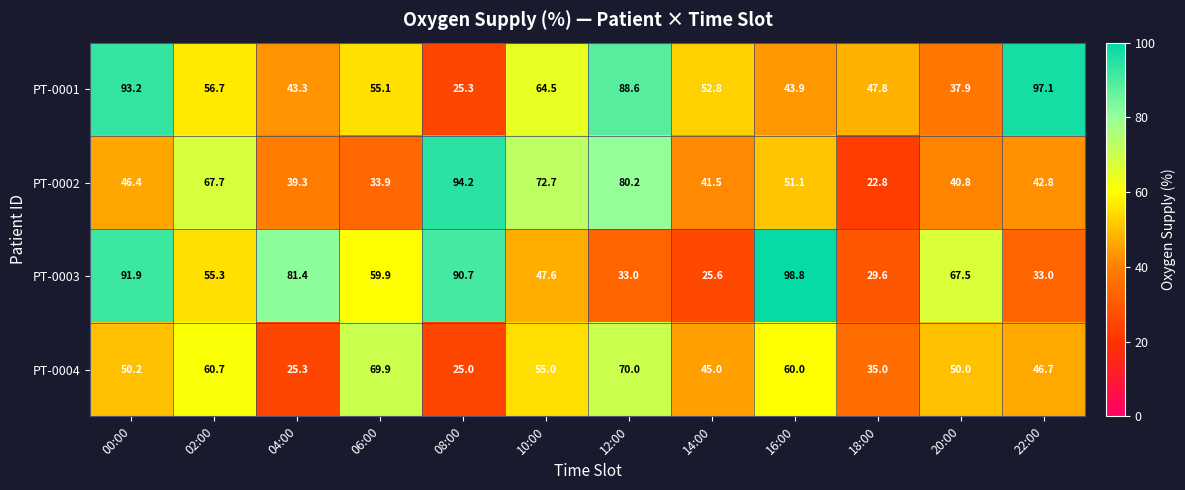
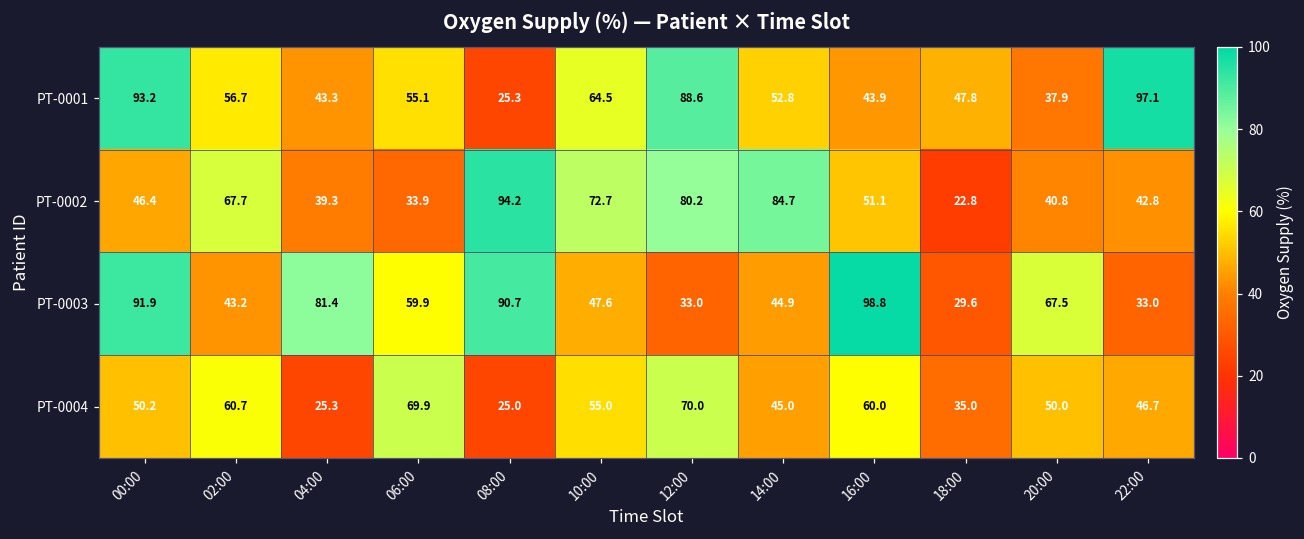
  {
    "PT-0001": {
      "00:00": 93.2,
      "02:00": 56.7,
      "04:00": 43.3,
      "06:00": 55.1,
      "08:00": 25.3,
      "10:00": 64.5,
      "12:00": 88.6,
      "14:00": 52.8,
      "16:00": 43.9,
      "18:00": 47.8,
      "20:00": 37.9,
      "22:00": 97.1
    },
    "PT-0002": {
      "00:00": 46.4,
      "02:00": 67.7,
      "04:00": 39.3,
      "06:00": 33.9,
      "08:00": 94.2,
      "10:00": 72.7,
      "12:00": 80.2,
-     "14:00": 41.5,
+     "14:00": 84.7,
      "16:00": 51.1,
      "18:00": 22.8,
      "20:00": 40.8,
      "22:00": 42.8
    },
    "PT-0003": {
      "00:00": 91.9,
-     "02:00": 55.3,
+     "02:00": 43.2,
      "04:00": 81.4,
      "06:00": 59.9,
      "08:00": 90.7,
      "10:00": 47.6,
      "12:00": 33.0,
-     "14:00": 25.6,
+     "14:00": 44.9,
      "16:00": 98.8,
      "18:00": 29.6,
      "20:00": 67.5,
      "22:00": 33.0
    },
    "PT-0004": {
      "00:00": 50.2,
      "02:00": 60.7,
      "04:00": 25.3,
      "06:00": 69.9,
      "08:00": 25.0,
      "10:00": 55.0,
      "12:00": 70.0,
      "14:00": 45.0,
      "16:00": 60.0,
      "18:00": 35.0,
      "20:00": 50.0,
      "22:00": 46.7
    }
  }
